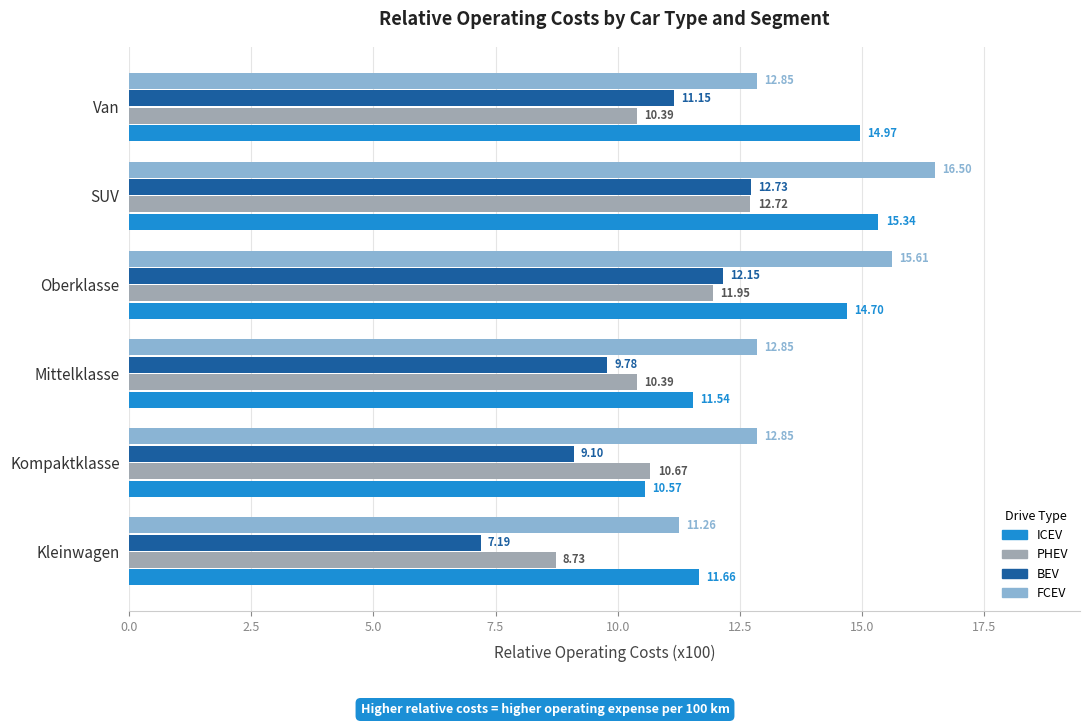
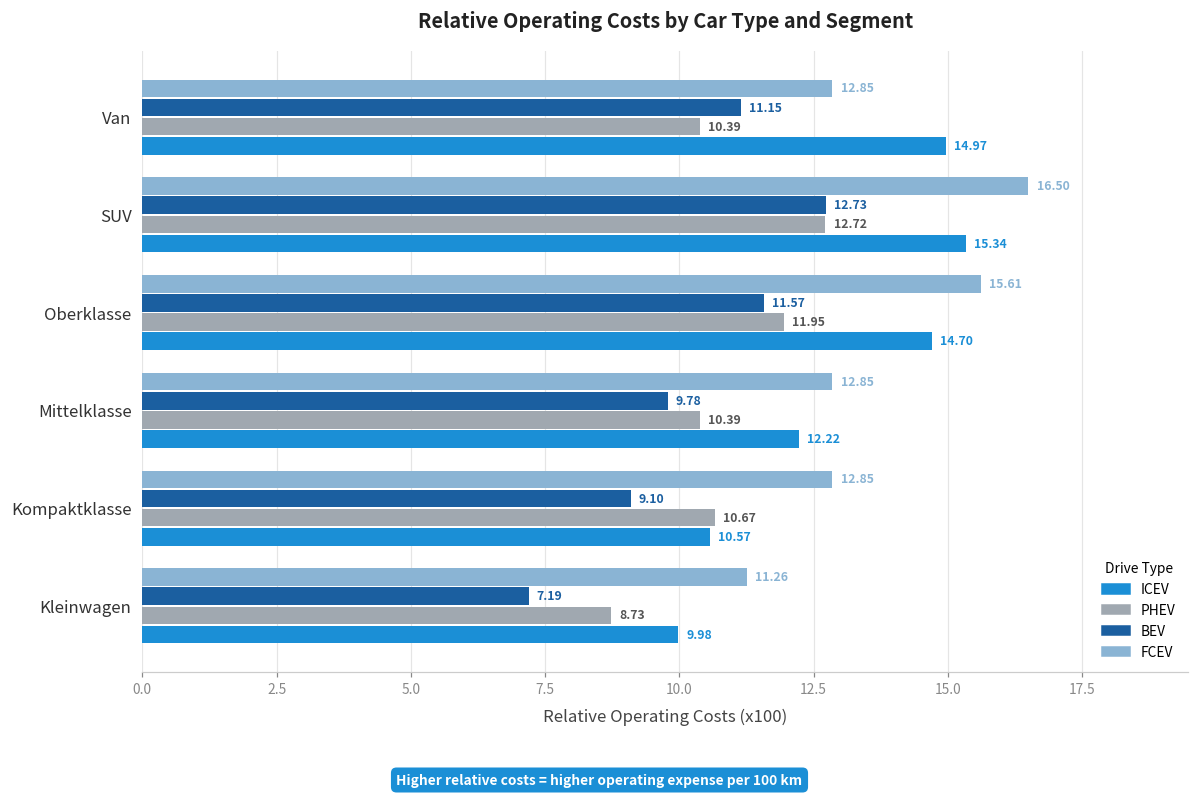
  {
    "ICEV": {
      "Van": 14.97,
      "SUV": 15.34,
      "Oberklasse": 14.70,
-     "Mittelklasse": 11.54,
+     "Mittelklasse": 12.22,
      "Kompaktklasse": 10.57,
-     "Kleinwagen": 11.66
+     "Kleinwagen": 9.98
    },
    "BEV": {
      "Van": 11.15,
      "SUV": 12.73,
-     "Oberklasse": 12.15,
+     "Oberklasse": 11.57,
      "Mittelklasse": 9.78,
      "Kompaktklasse": 9.10,
      "Kleinwagen": 7.19
    }
  }
